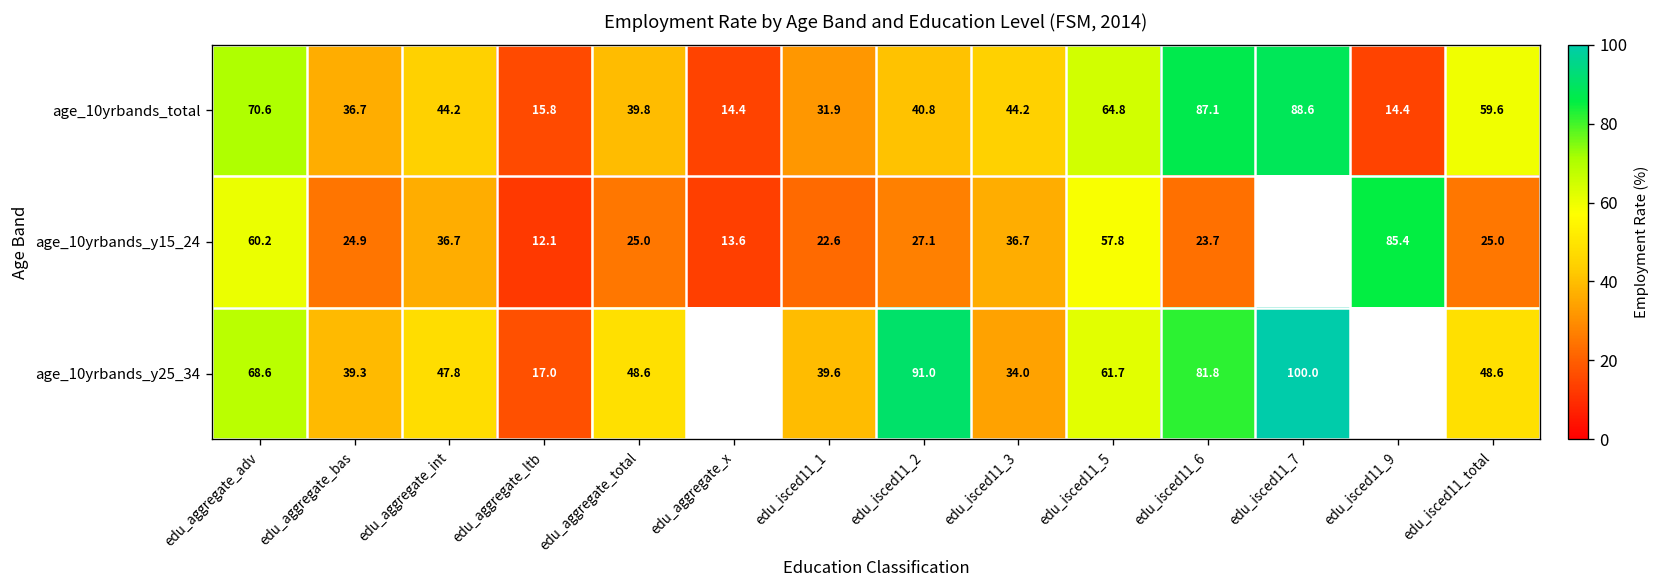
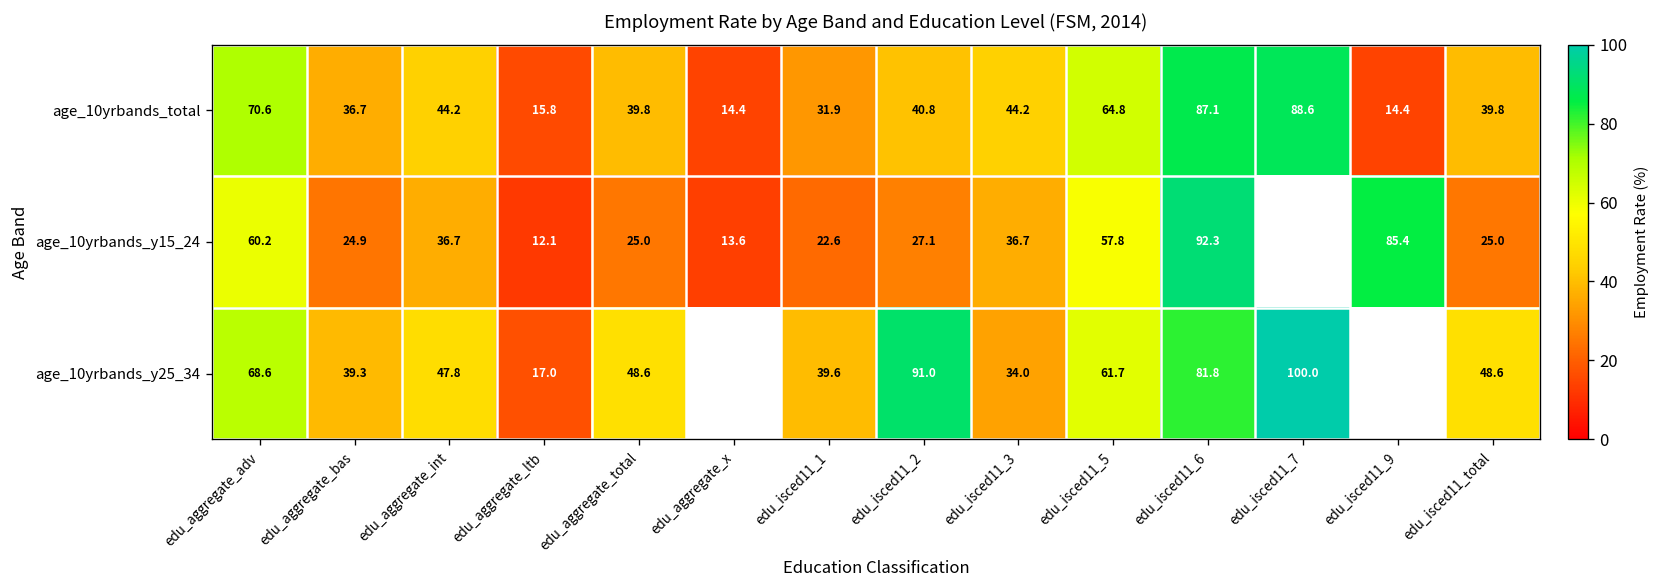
  {
    "age_10yrbands_total": {
      "edu_aggregate_adv": 70.6,
      "edu_aggregate_bas": 36.7,
      "edu_aggregate_int": 44.2,
      "edu_aggregate_ltb": 15.8,
      "edu_aggregate_total": 39.8,
      "edu_aggregate_x": 14.4,
      "edu_isced11_1": 31.9,
      "edu_isced11_2": 40.8,
      "edu_isced11_3": 44.2,
      "edu_isced11_5": 64.8,
      "edu_isced11_6": 87.1,
      "edu_isced11_7": 88.6,
      "edu_isced11_9": 14.4,
-     "edu_isced11_total": 59.6
+     "edu_isced11_total": 39.8
    },
    "age_10yrbands_y15_24": {
      "edu_aggregate_adv": 60.2,
      "edu_aggregate_bas": 24.9,
      "edu_aggregate_int": 36.7,
      "edu_aggregate_ltb": 12.1,
      "edu_aggregate_total": 25.0,
      "edu_aggregate_x": 13.6,
      "edu_isced11_1": 22.6,
      "edu_isced11_2": 27.1,
      "edu_isced11_3": 36.7,
      "edu_isced11_5": 57.8,
-     "edu_isced11_6": 23.7,
+     "edu_isced11_6": 92.3,
      "edu_isced11_9": 85.4,
      "edu_isced11_total": 25.0
    },
    "age_10yrbands_y25_34": {
      "edu_aggregate_adv": 68.6,
      "edu_aggregate_bas": 39.3,
      "edu_aggregate_int": 47.8,
      "edu_aggregate_ltb": 17.0,
      "edu_aggregate_total": 48.6,
      "edu_isced11_1": 39.6,
      "edu_isced11_2": 91.0,
      "edu_isced11_3": 34.0,
      "edu_isced11_5": 61.7,
      "edu_isced11_6": 81.8,
      "edu_isced11_7": 100.0,
      "edu_isced11_total": 48.6
    }
  }
